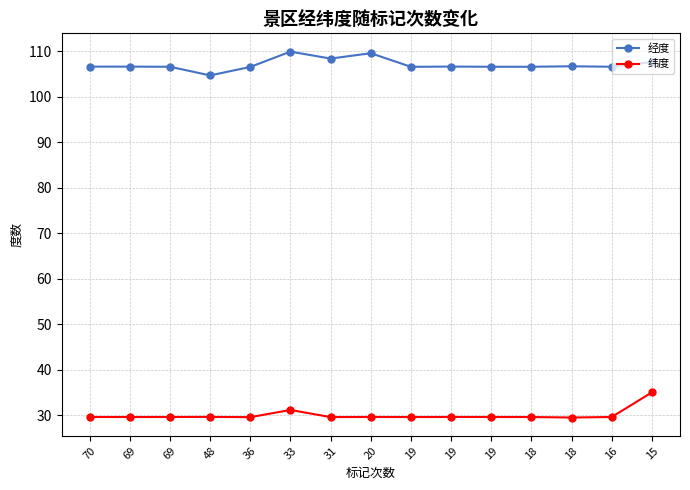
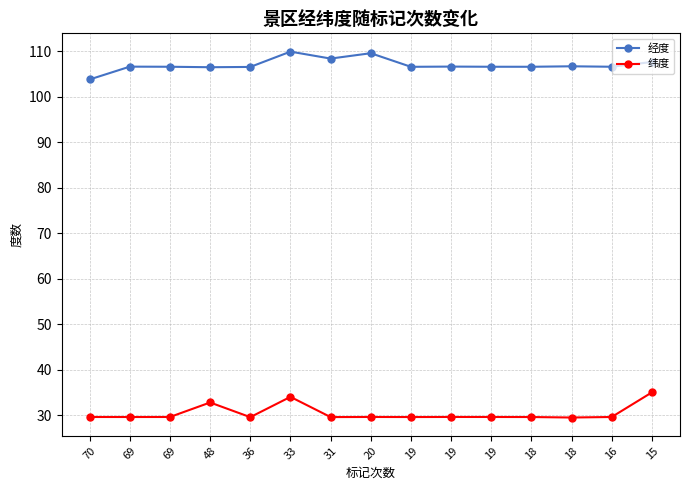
  {
    "经度": {
-     "70": 107,
-     "48": 105,
+     "70": 104,
+     "48": 106,
      "36": 107,
      "33": 110,
      "31": 108,
      "20": 110,
      "16": 107
    },
    "纬度": {
      "70": 30,
-     "48": 30,
+     "48": 33,
      "36": 30,
-     "33": 31,
+     "33": 34,
      "31": 30,
      "20": 30,
      "16": 30,
      "15": 35
    }
  }
